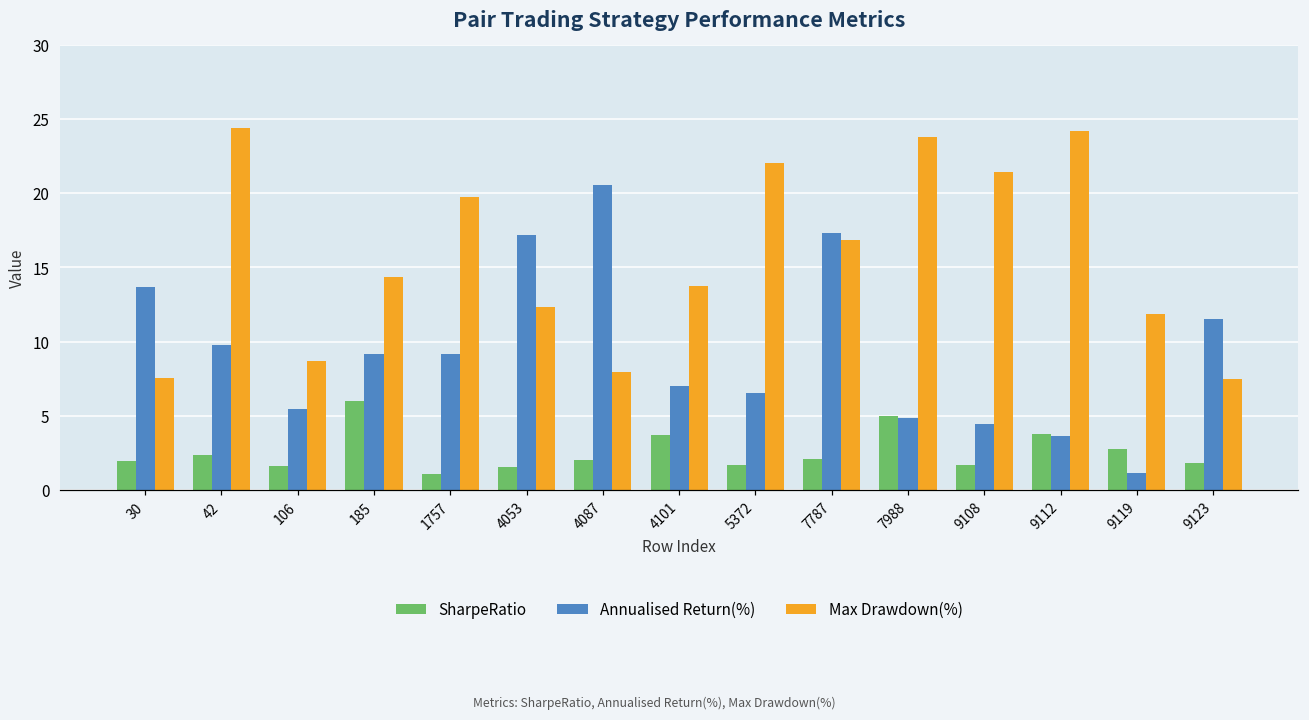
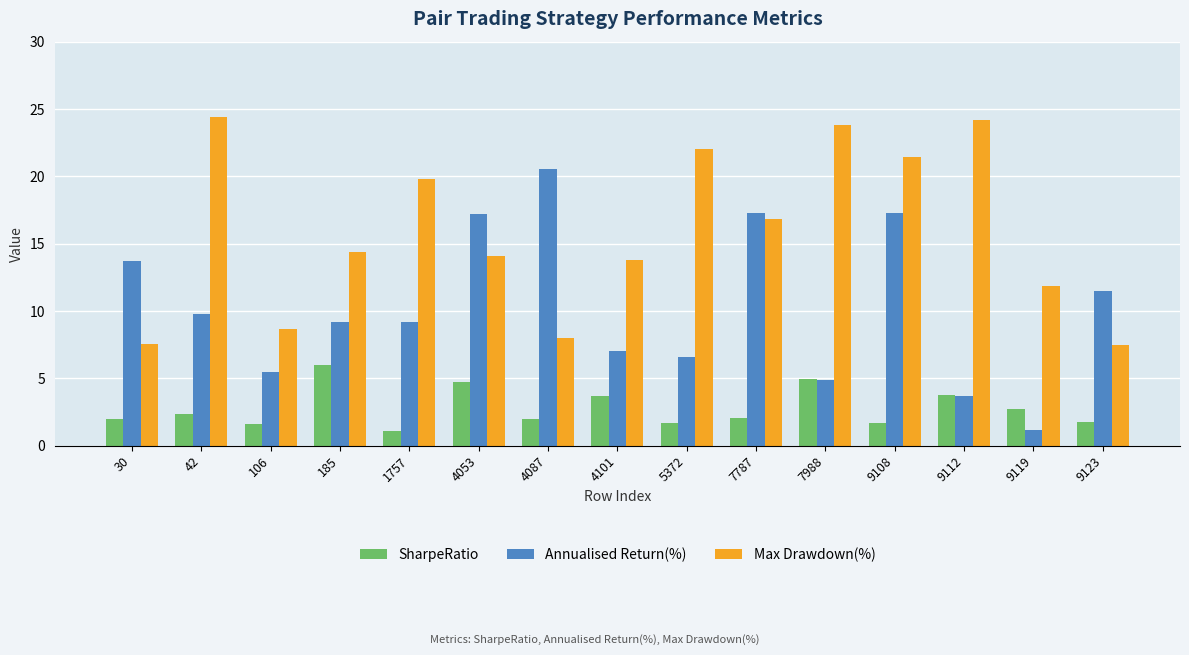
  {
    "SharpeRatio": {
      "30": 2.0,
      "42": 2.3,
      "106": 1.6,
      "185": 6.0,
      "1757": 1.1,
-     "4053": 1.5,
+     "4053": 4.7,
      "4087": 2.0,
      "4101": 3.7,
      "5372": 1.7,
      "7787": 2.1,
      "7988": 5.0,
      "9108": 1.7,
      "9112": 3.7,
      "9119": 2.7,
      "9123": 1.8
    },
    "Annualised Return(%)": {
      "30": 13.7,
      "42": 9.8,
      "106": 5.4,
      "185": 9.2,
      "1757": 9.2,
      "4053": 17.2,
      "4087": 20.5,
      "4101": 7.0,
      "5372": 6.6,
      "7787": 17.3,
      "7988": 4.8,
-     "9108": 4.4,
+     "9108": 17.3,
      "9112": 3.7,
      "9119": 1.1,
      "9123": 11.5
    },
    "Max Drawdown(%)": {
      "30": 7.5,
      "42": 24.4,
      "106": 8.7,
      "185": 14.4,
      "1757": 19.8,
-     "4053": 12.3,
+     "4053": 14.1,
      "4087": 8.0,
      "4101": 13.8,
      "5372": 22.0,
      "7787": 16.8,
      "7988": 23.8,
      "9108": 21.4,
      "9112": 24.2,
      "9119": 11.9,
      "9123": 7.5
    }
  }
